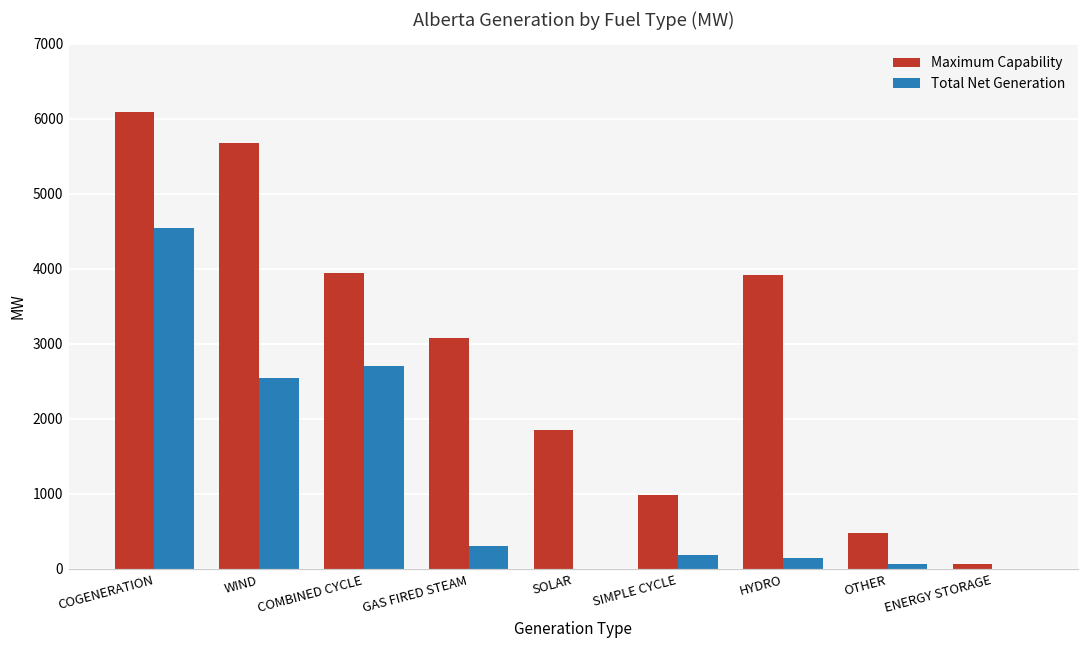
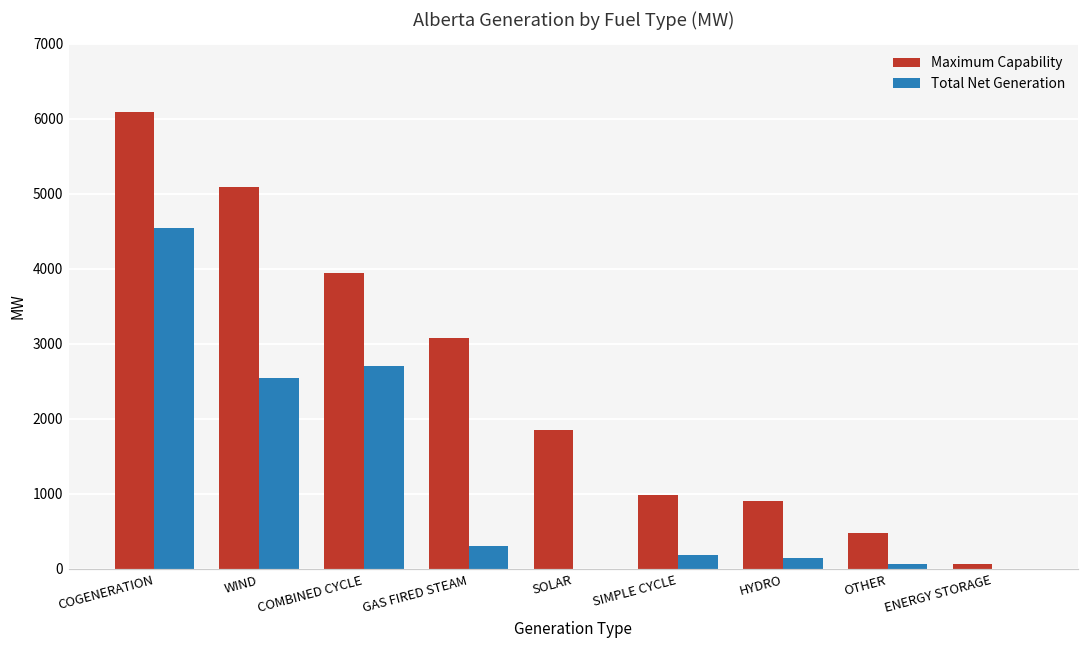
  {
    "Maximum Capability": {
      "COGENERATION": 6100,
-     "WIND": 5700,
+     "WIND": 5100,
      "COMBINED CYCLE": 3900,
      "GAS FIRED STEAM": 3100,
      "SOLAR": 1900,
      "SIMPLE CYCLE": 1000,
-     "HYDRO": 3900,
+     "HYDRO": 900,
      "OTHER": 500,
      "ENERGY STORAGE": 100
    },
    "Total Net Generation": {
      "COGENERATION": 4500,
      "WIND": 2500,
      "COMBINED CYCLE": 2700,
      "GAS FIRED STEAM": 300,
      "SOLAR": 0,
      "SIMPLE CYCLE": 200,
      "HYDRO": 100,
      "OTHER": 100,
      "ENERGY STORAGE": 0
    }
  }
